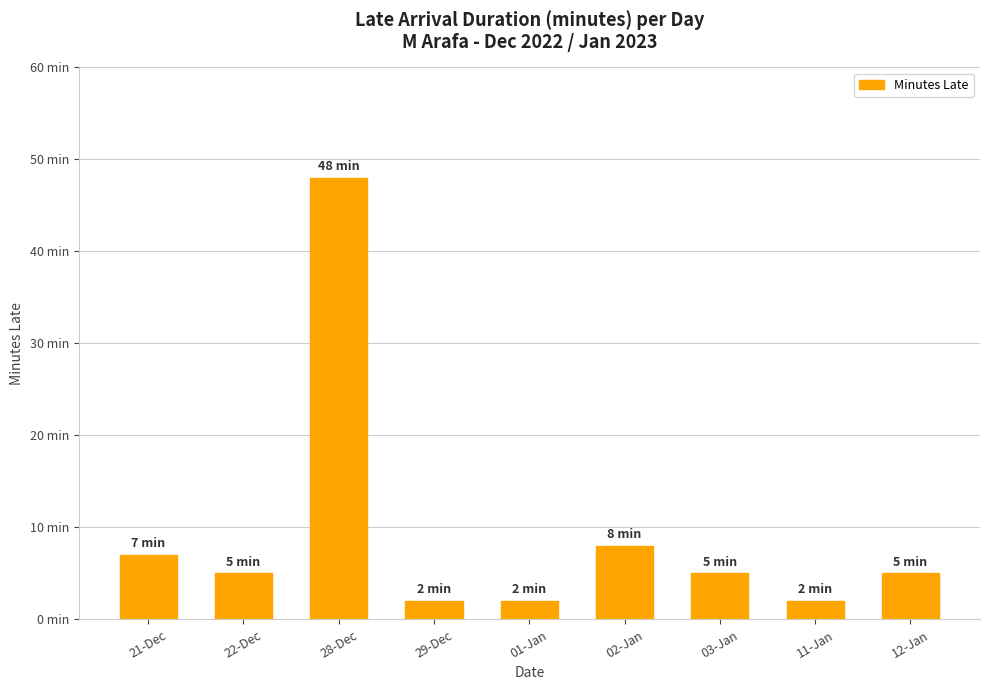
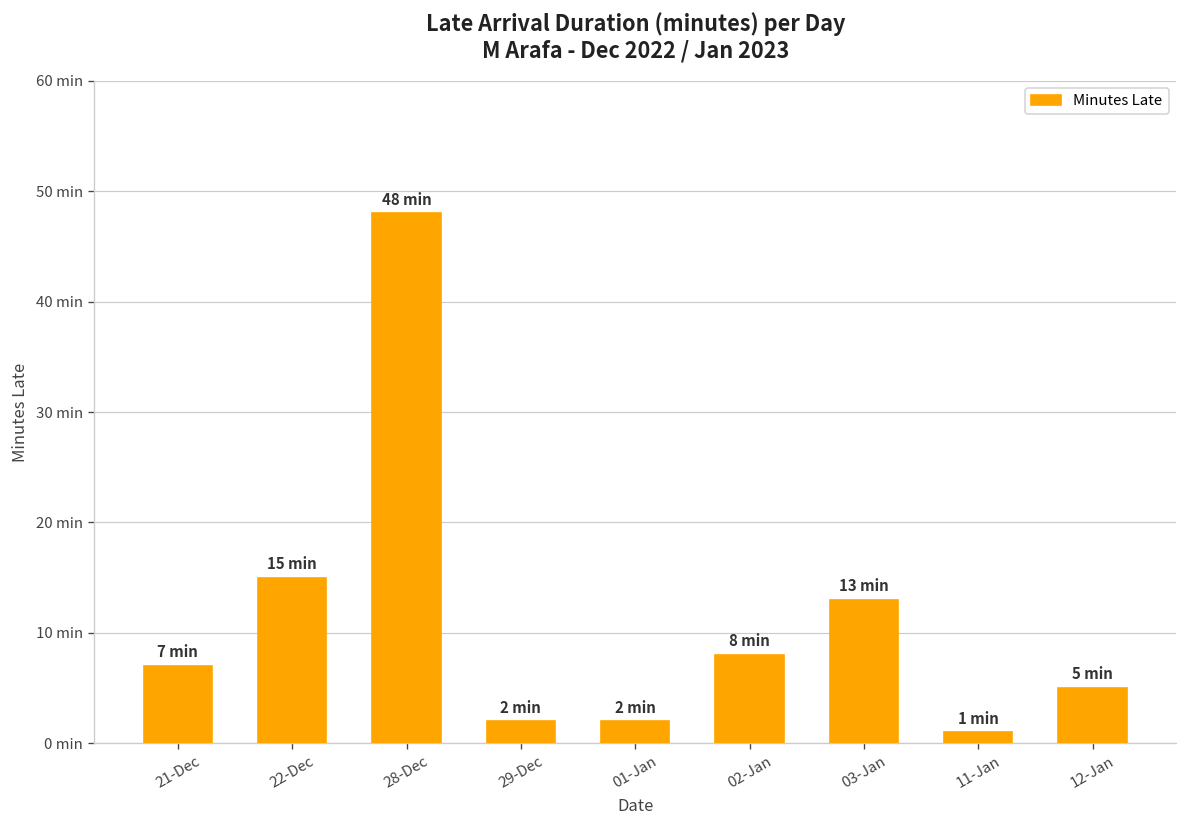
  {
    "21-Dec": 7,
-   "22-Dec": 5,
+   "22-Dec": 15,
    "28-Dec": 48,
    "29-Dec": 2,
    "01-Jan": 2,
    "02-Jan": 8,
-   "03-Jan": 5,
-   "11-Jan": 2,
+   "03-Jan": 13,
+   "11-Jan": 1,
    "12-Jan": 5
  }
